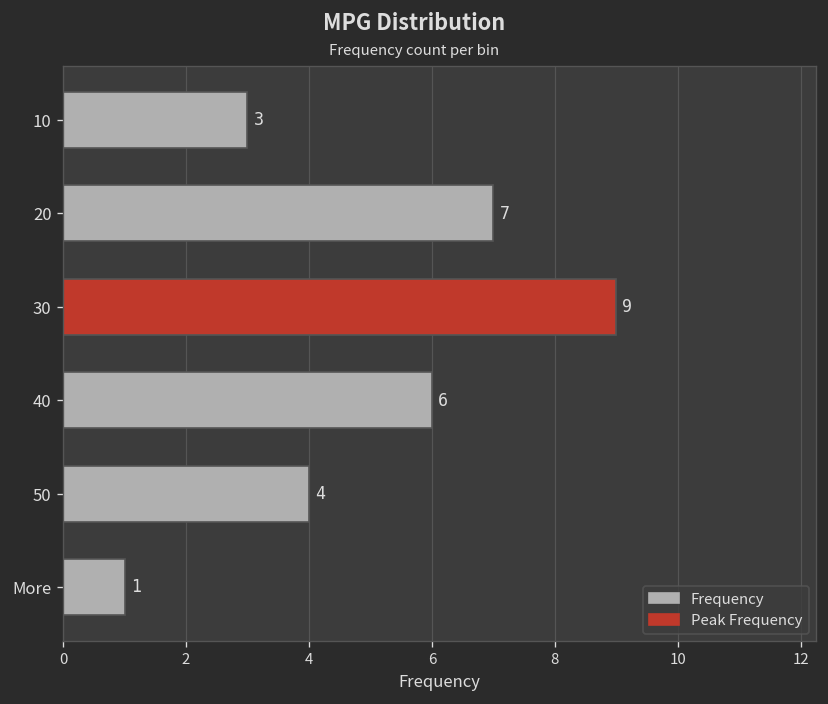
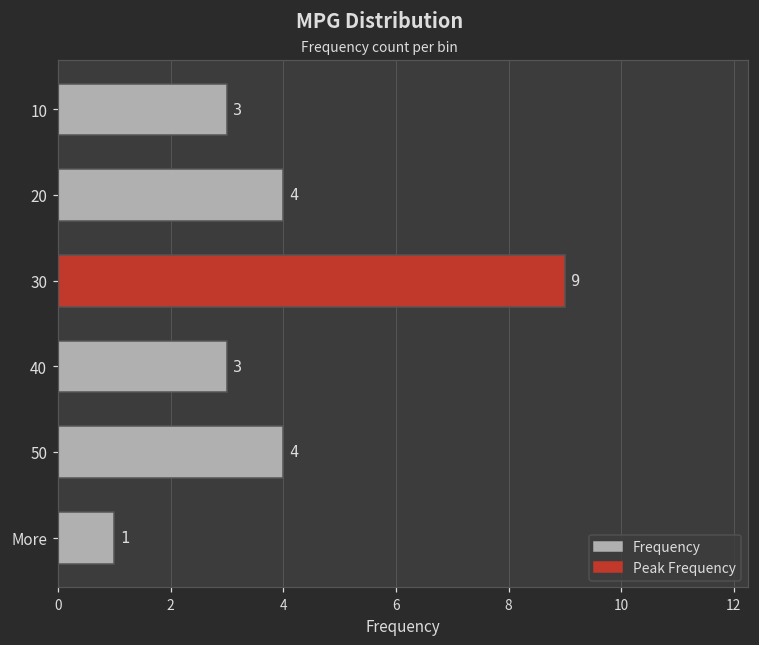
  {
    "10": 3,
-   "20": 7,
+   "20": 4,
    "30": 9,
-   "40": 6,
+   "40": 3,
    "50": 4,
    "More": 1
  }
